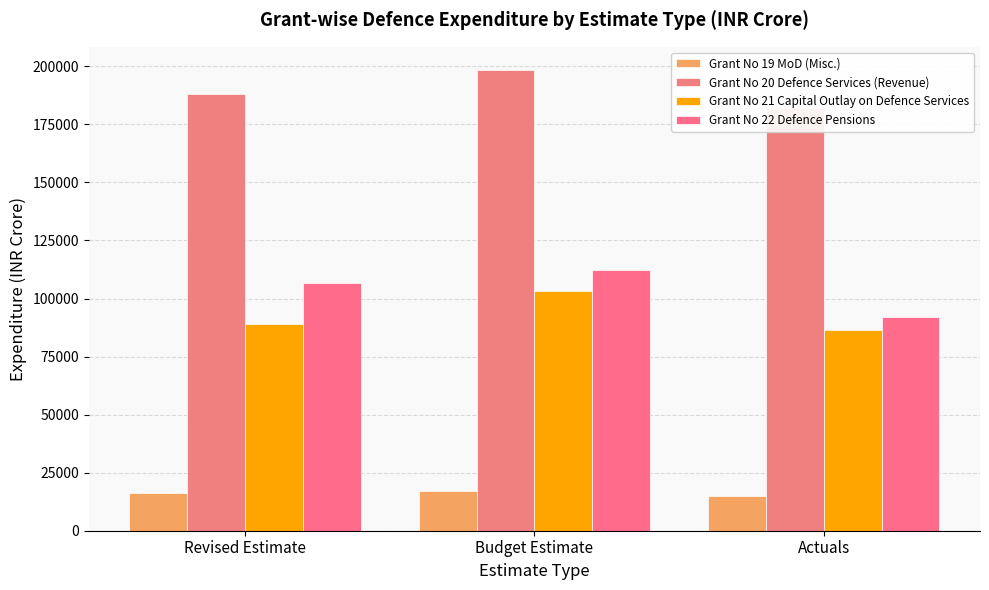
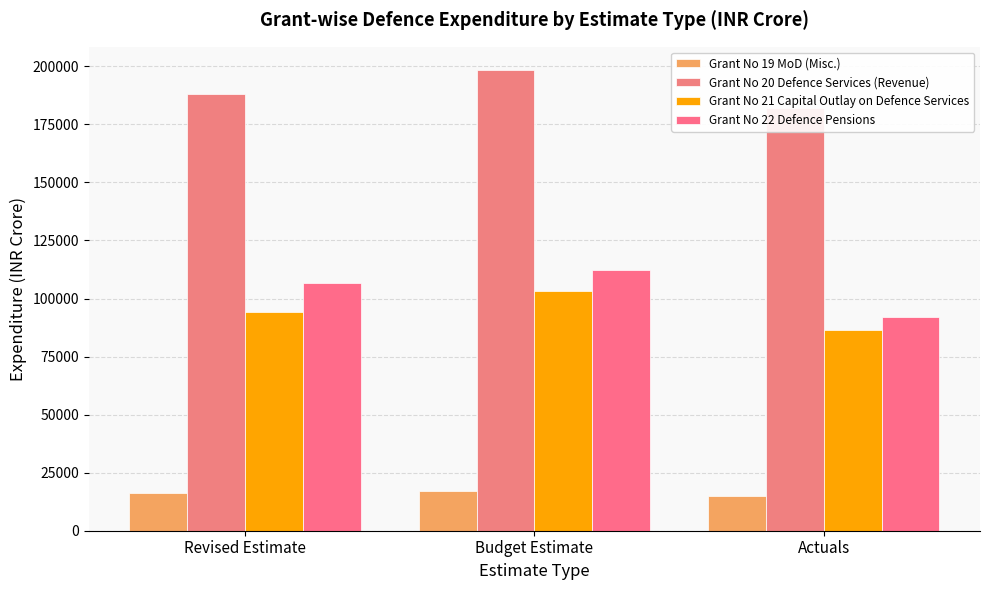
  {
    "Grant No 21 Capital Outlay on Defence Services": {
-     "Revised Estimate": 89000,
+     "Revised Estimate": 94000,
      "Budget Estimate": 103000,
      "Actuals": 86000
    }
  }
